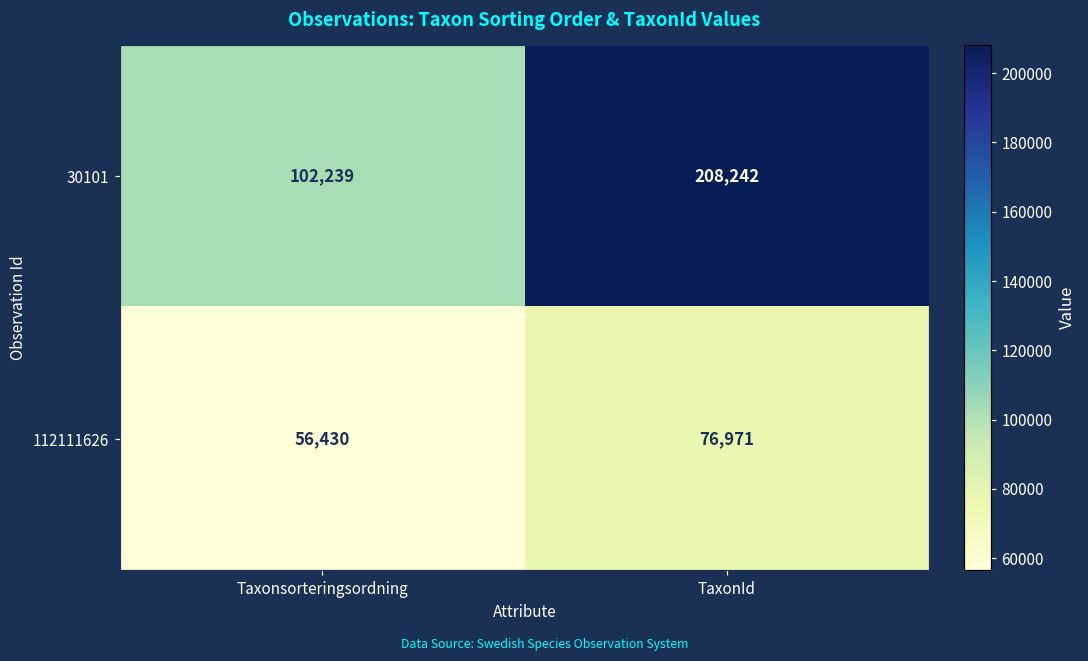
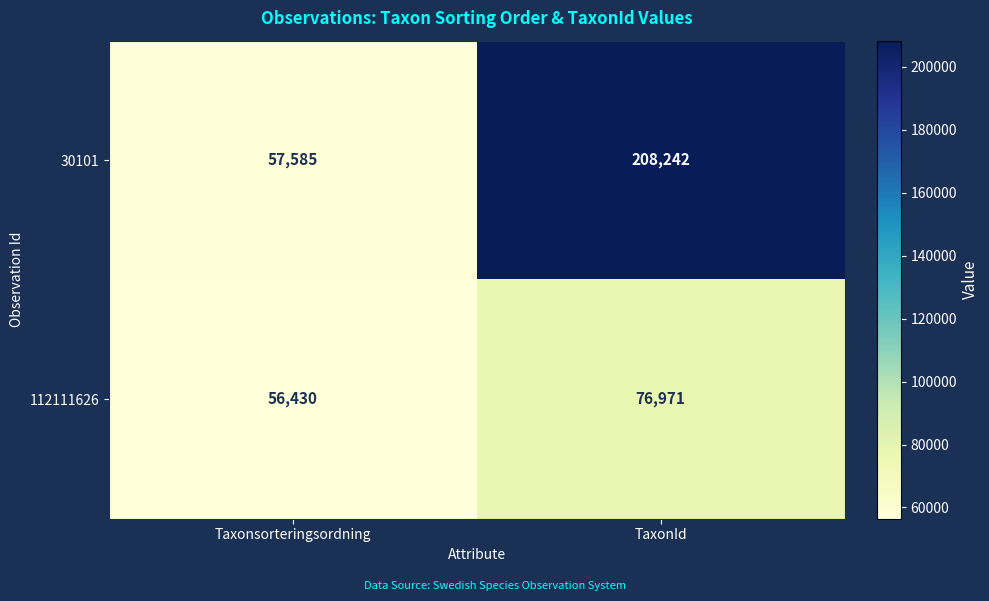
  {
    "30101": {
-     "Taxonsorteringsordning": "102,239",
+     "Taxonsorteringsordning": "57,585",
      "TaxonId": "208,242"
    },
    "112111626": {
      "Taxonsorteringsordning": "56,430",
      "TaxonId": "76,971"
    }
  }
